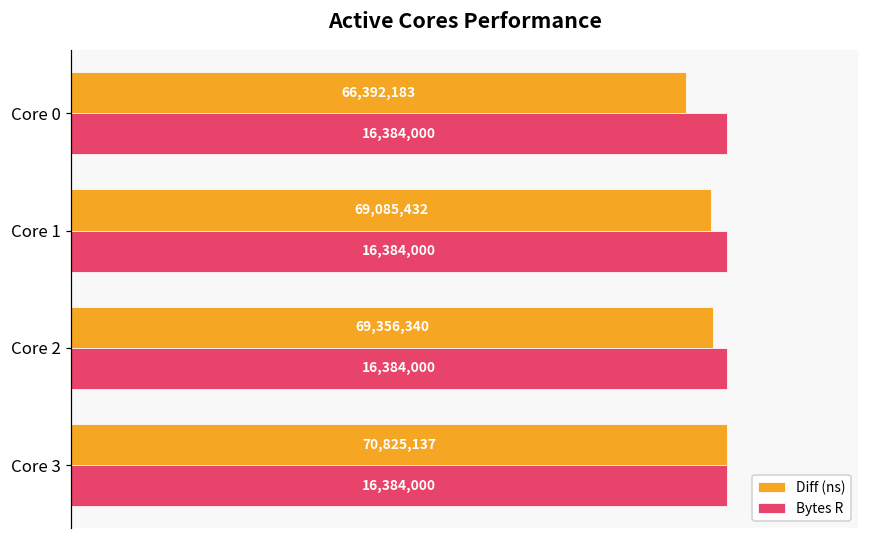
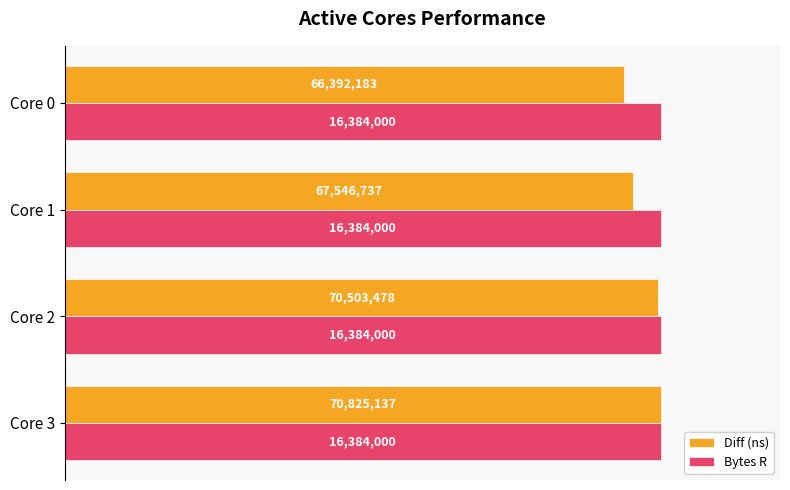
  {
    "Diff (ns)": {
-     "Core 1": "69,085,432",
-     "Core 2": "69,356,340"
+     "Core 1": "67,546,737",
+     "Core 2": "70,503,478"
    }
  }
